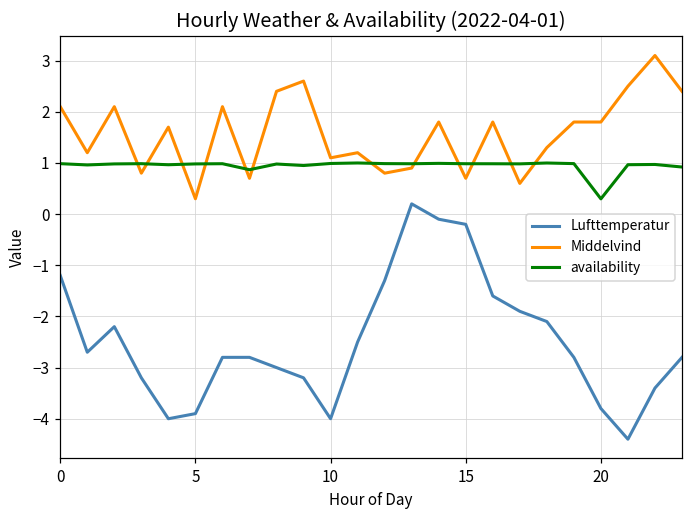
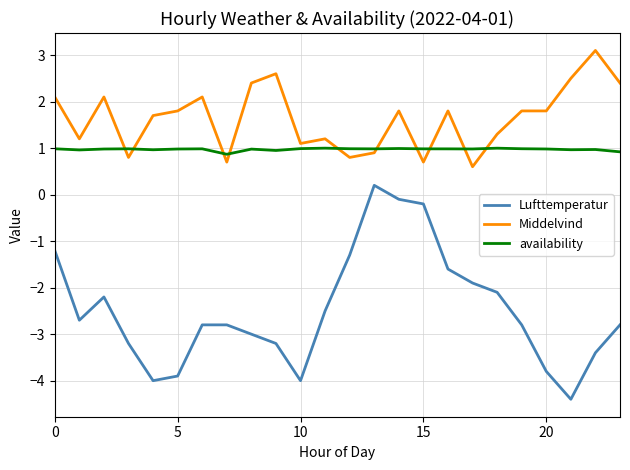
  {
    "Lufttemperatur": {
      "0": -1.2,
      "5": -3.9,
      "10": -4.0,
      "15": -0.2,
      "20": -3.8
    },
    "Middelvind": {
      "0": 2.1,
-     "5": 0.3,
+     "5": 1.8,
      "10": 1.1,
      "15": 0.7,
      "20": 1.8
    },
    "availability": {
      "0": 1.0,
      "5": 1.0,
      "10": 1.0,
      "15": 1.0,
-     "20": 0.3
+     "20": 1.0
    }
  }
